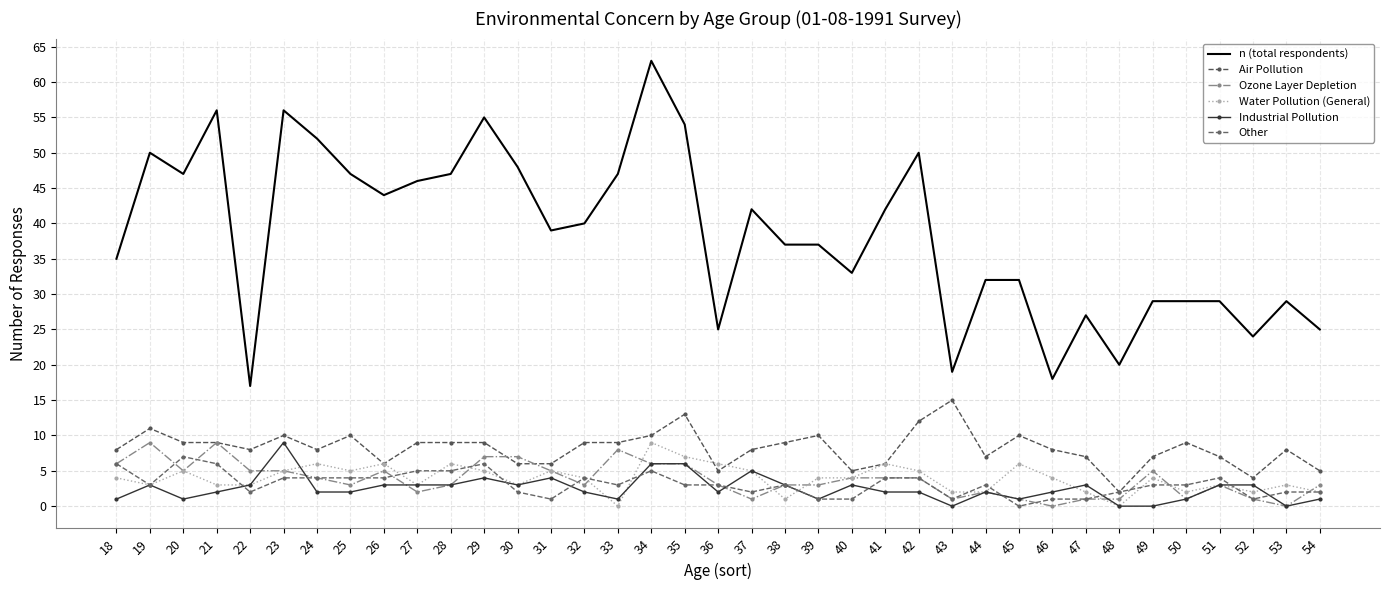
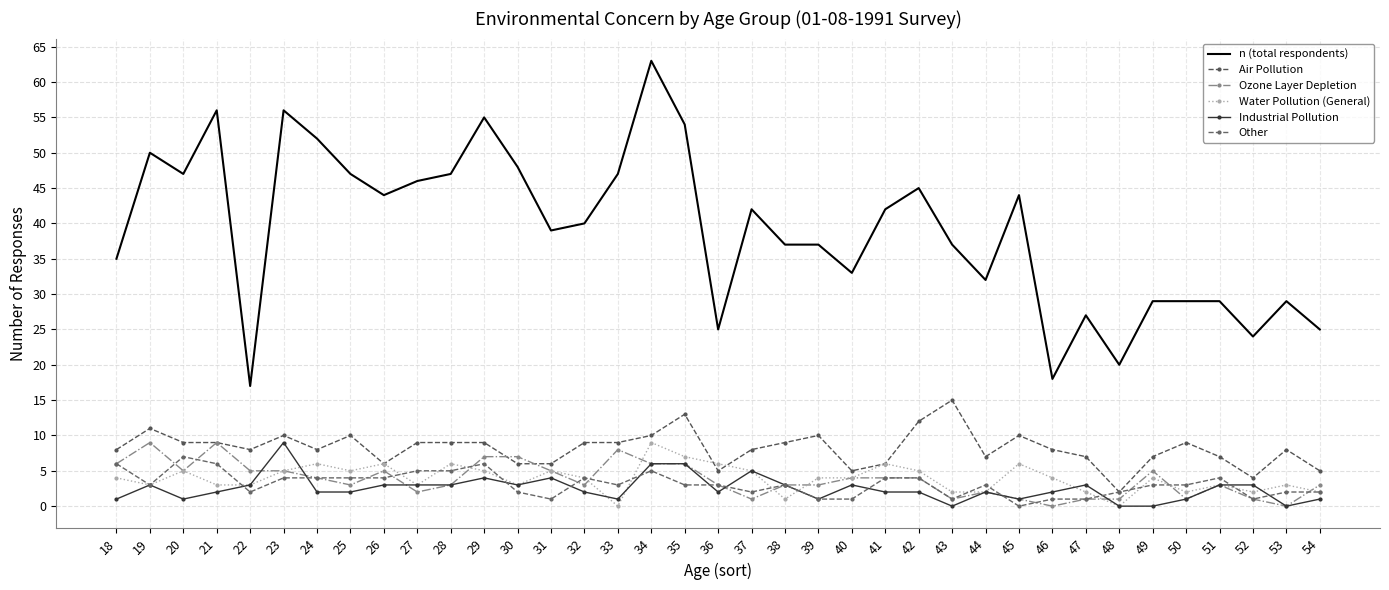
  {
    "n (total respondents)": {
      "18": 35,
      "19": 50,
      "20": 47,
      "21": 56,
      "22": 17,
      "23": 56,
      "24": 52,
      "25": 47,
      "26": 44,
      "27": 46,
      "28": 47,
      "29": 55,
      "30": 48,
      "31": 39,
      "32": 40,
      "33": 47,
      "34": 63,
      "35": 54,
      "36": 25,
      "37": 42,
      "38": 37,
      "39": 37,
      "40": 33,
      "41": 42,
-     "42": 50,
-     "43": 19,
+     "42": 45,
+     "43": 37,
      "44": 32,
-     "45": 32,
+     "45": 44,
      "46": 18,
      "47": 27,
      "48": 20,
      "49": 29,
      "50": 29,
      "51": 29,
      "52": 24,
      "53": 29,
      "54": 25
    }
  }
